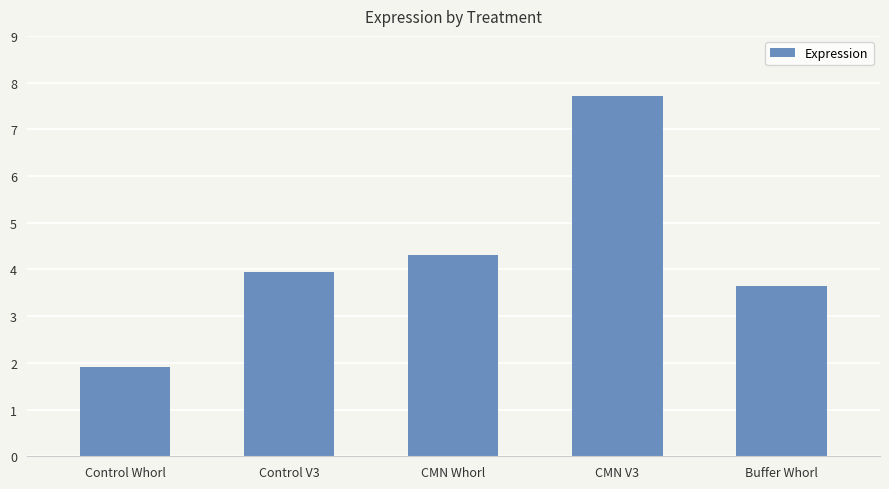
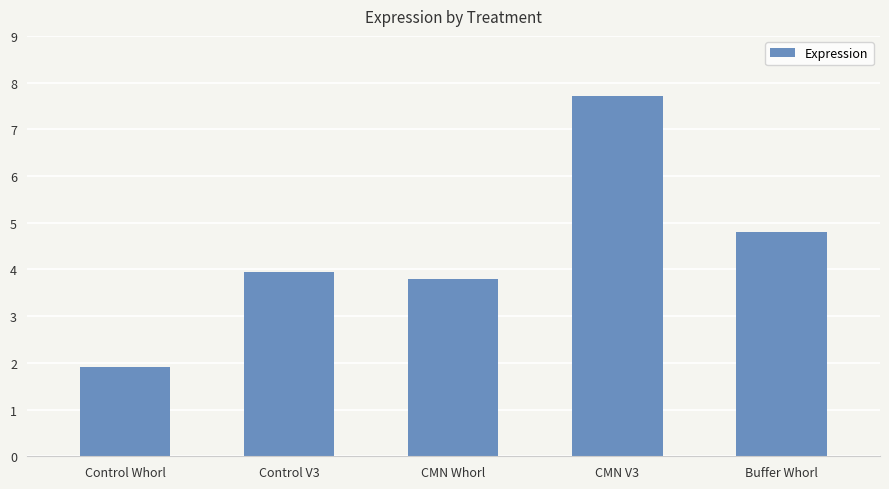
  {
    "Control Whorl": 1.9,
    "Control V3": 3.9,
-   "CMN Whorl": 4.3,
+   "CMN Whorl": 3.8,
    "CMN V3": 7.7,
-   "Buffer Whorl": 3.6
+   "Buffer Whorl": 4.8
  }
